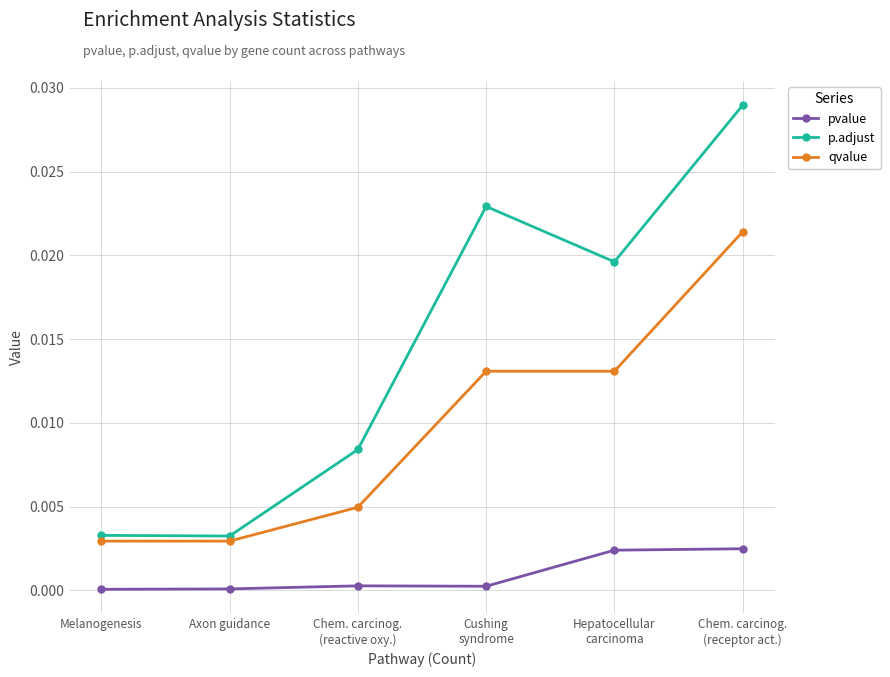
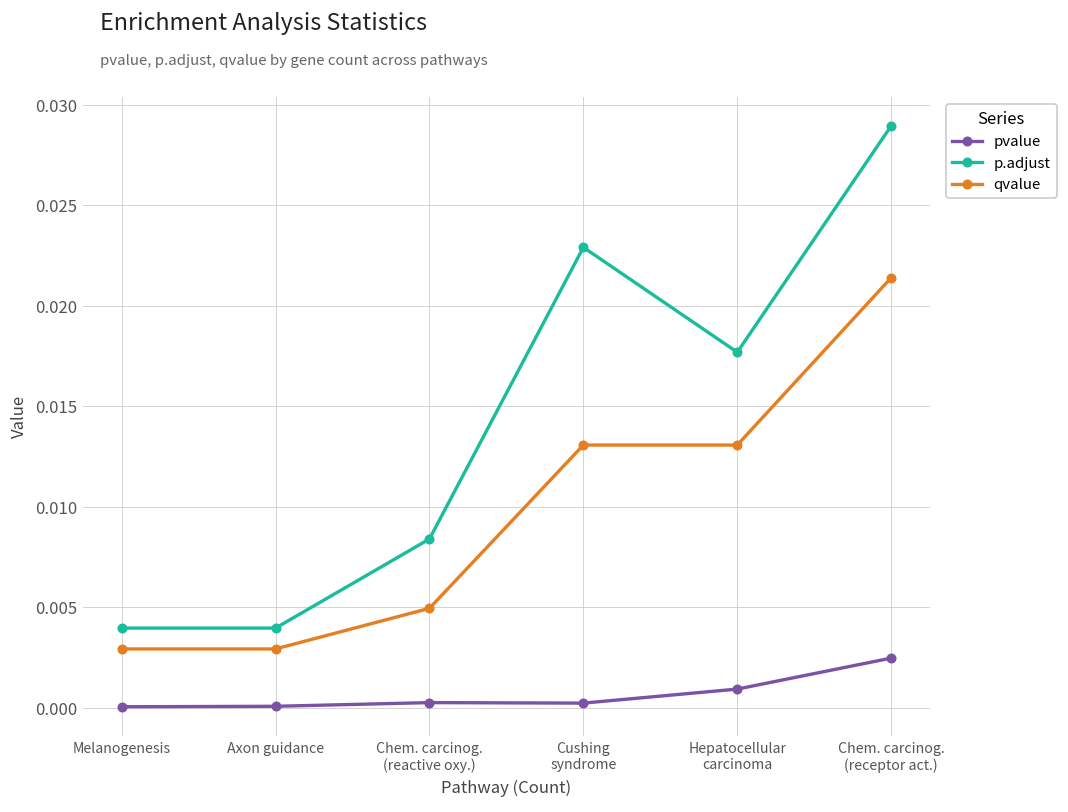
  {
    "pvalue": {
      "Melanogenesis": 0.0001,
      "Axon guidance": 0.0001,
      "Chem. carcinog. (reactive oxy.)": 0.0003,
      "Cushing syndrome": 0.0002,
-     "Hepatocellular carcinoma": 0.0024,
+     "Hepatocellular carcinoma": 0.0009,
      "Chem. carcinog. (receptor act.)": 0.0025
    },
    "p.adjust": {
-     "Melanogenesis": 0.0033,
-     "Axon guidance": 0.0032,
+     "Melanogenesis": 0.0040,
+     "Axon guidance": 0.0040,
      "Chem. carcinog. (reactive oxy.)": 0.0084,
      "Cushing syndrome": 0.0229,
-     "Hepatocellular carcinoma": 0.0196,
+     "Hepatocellular carcinoma": 0.0177,
      "Chem. carcinog. (receptor act.)": 0.0290
    },
    "qvalue": {
      "Melanogenesis": 0.0029,
      "Axon guidance": 0.0029,
      "Chem. carcinog. (reactive oxy.)": 0.0050,
      "Cushing syndrome": 0.0131,
      "Hepatocellular carcinoma": 0.0131,
      "Chem. carcinog. (receptor act.)": 0.0214
    }
  }
